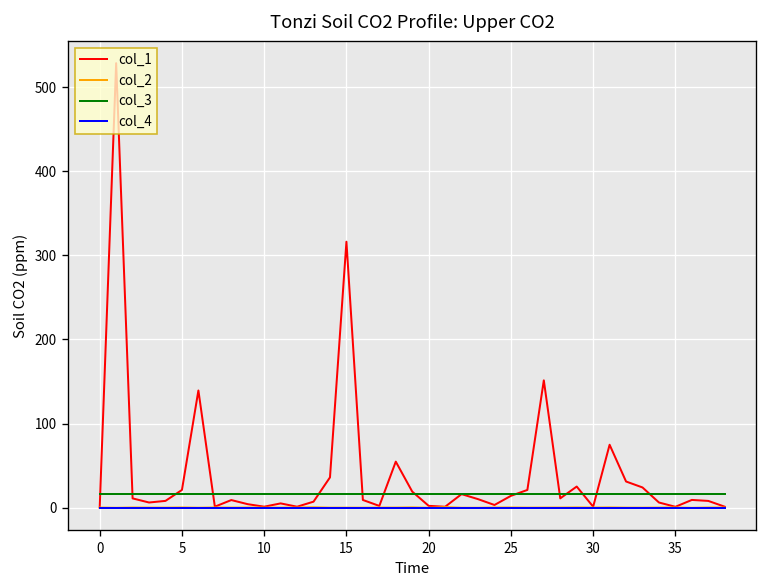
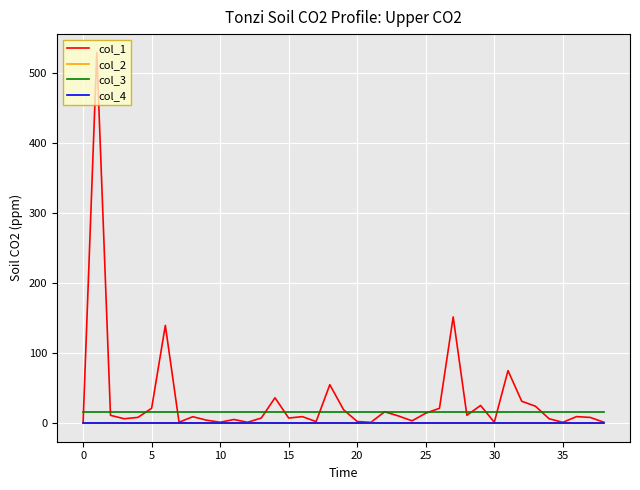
  {
    "col_1": {
      "5": 20,
-     "15": 320
+     "15": 10
    },
    "col_4": {
      "5": 0,
      "15": 0,
      "25": 0
    },
    "col_3": {
      "0": 20,
      "5": 20,
      "10": 20,
      "15": 20,
      "20": 20,
      "30": 20,
      "35": 20
    }
  }
